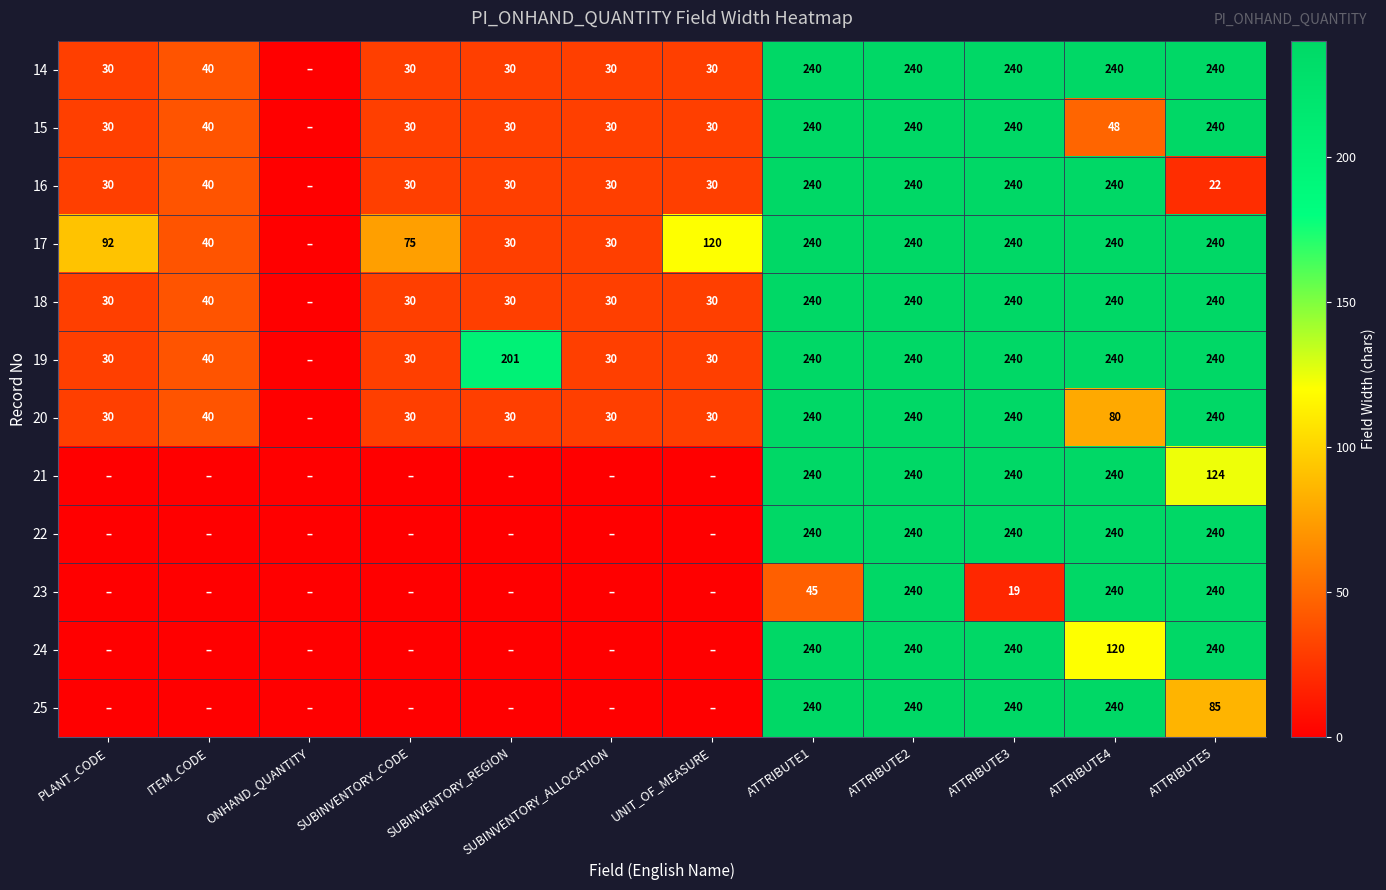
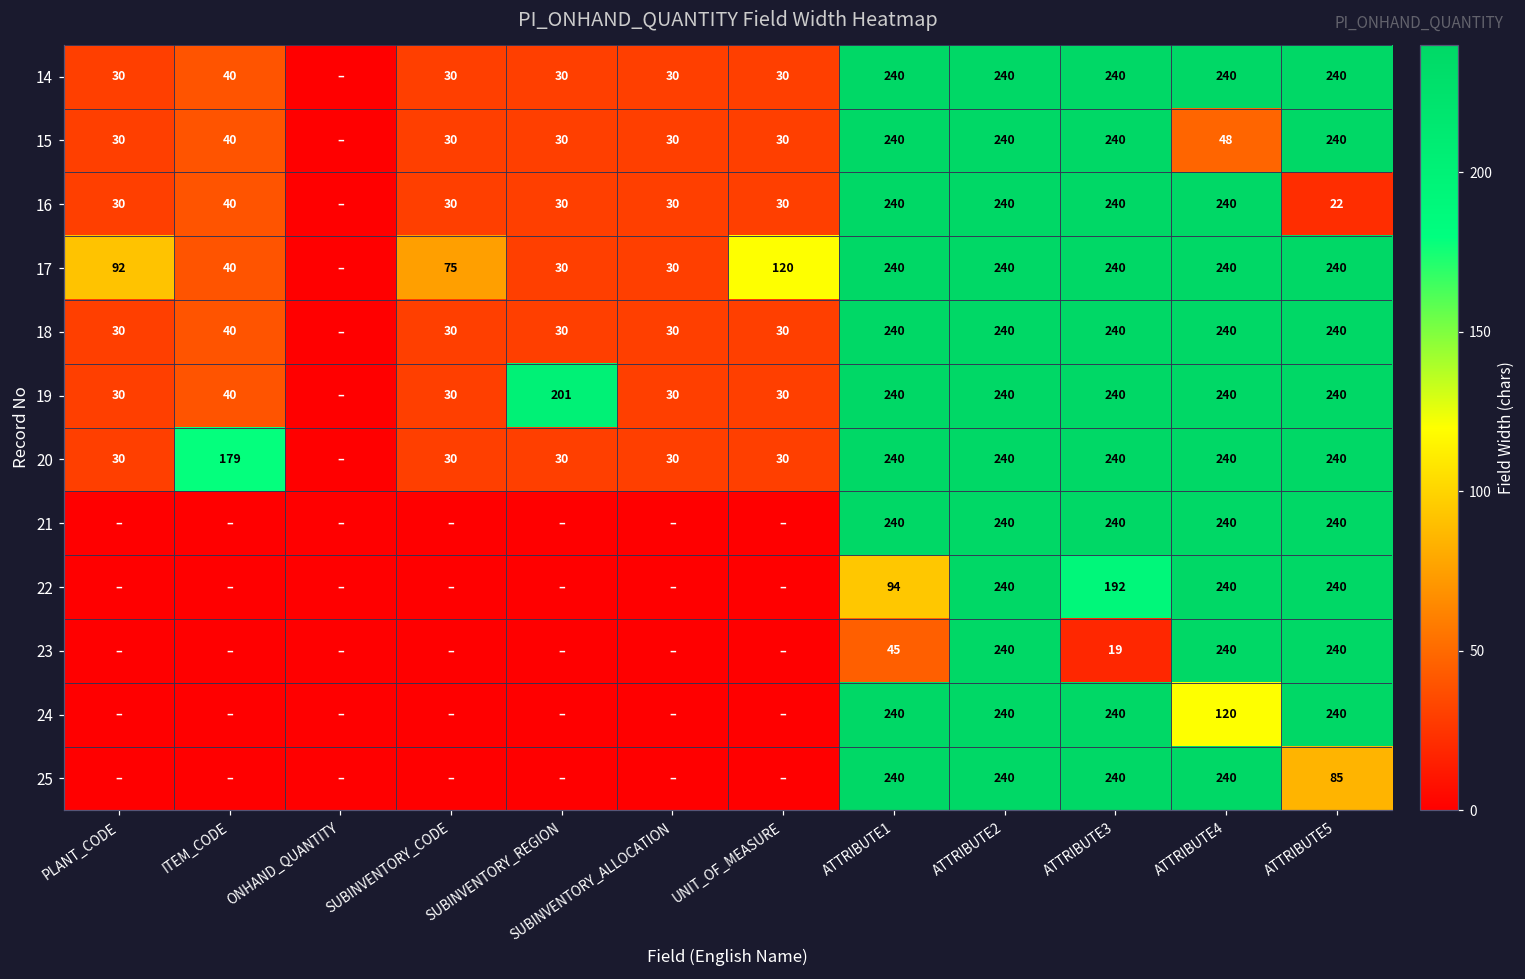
  {
    "14": {
      "PLANT_CODE": 30,
      "ITEM_CODE": 40,
      "SUBINVENTORY_CODE": 30,
      "SUBINVENTORY_REGION": 30,
      "SUBINVENTORY_ALLOCATION": 30,
      "UNIT_OF_MEASURE": 30,
      "ATTRIBUTE1": 240,
      "ATTRIBUTE2": 240,
      "ATTRIBUTE3": 240,
      "ATTRIBUTE4": 240,
      "ATTRIBUTE5": 240
    },
    "15": {
      "PLANT_CODE": 30,
      "ITEM_CODE": 40,
      "SUBINVENTORY_CODE": 30,
      "SUBINVENTORY_REGION": 30,
      "SUBINVENTORY_ALLOCATION": 30,
      "UNIT_OF_MEASURE": 30,
      "ATTRIBUTE1": 240,
      "ATTRIBUTE2": 240,
      "ATTRIBUTE3": 240,
      "ATTRIBUTE4": 48,
      "ATTRIBUTE5": 240
    },
    "16": {
      "PLANT_CODE": 30,
      "ITEM_CODE": 40,
      "SUBINVENTORY_CODE": 30,
      "SUBINVENTORY_REGION": 30,
      "SUBINVENTORY_ALLOCATION": 30,
      "UNIT_OF_MEASURE": 30,
      "ATTRIBUTE1": 240,
      "ATTRIBUTE2": 240,
      "ATTRIBUTE3": 240,
      "ATTRIBUTE4": 240,
      "ATTRIBUTE5": 22
    },
    "17": {
      "PLANT_CODE": 92,
      "ITEM_CODE": 40,
      "SUBINVENTORY_CODE": 75,
      "SUBINVENTORY_REGION": 30,
      "SUBINVENTORY_ALLOCATION": 30,
      "UNIT_OF_MEASURE": 120,
      "ATTRIBUTE1": 240,
      "ATTRIBUTE2": 240,
      "ATTRIBUTE3": 240,
      "ATTRIBUTE4": 240,
      "ATTRIBUTE5": 240
    },
    "18": {
      "PLANT_CODE": 30,
      "ITEM_CODE": 40,
      "SUBINVENTORY_CODE": 30,
      "SUBINVENTORY_REGION": 30,
      "SUBINVENTORY_ALLOCATION": 30,
      "UNIT_OF_MEASURE": 30,
      "ATTRIBUTE1": 240,
      "ATTRIBUTE2": 240,
      "ATTRIBUTE3": 240,
      "ATTRIBUTE4": 240,
      "ATTRIBUTE5": 240
    },
    "19": {
      "PLANT_CODE": 30,
      "ITEM_CODE": 40,
      "SUBINVENTORY_CODE": 30,
      "SUBINVENTORY_REGION": 201,
      "SUBINVENTORY_ALLOCATION": 30,
      "UNIT_OF_MEASURE": 30,
      "ATTRIBUTE1": 240,
      "ATTRIBUTE2": 240,
      "ATTRIBUTE3": 240,
      "ATTRIBUTE4": 240,
      "ATTRIBUTE5": 240
    },
    "20": {
      "PLANT_CODE": 30,
-     "ITEM_CODE": 40,
+     "ITEM_CODE": 179,
      "SUBINVENTORY_CODE": 30,
      "SUBINVENTORY_REGION": 30,
      "SUBINVENTORY_ALLOCATION": 30,
      "UNIT_OF_MEASURE": 30,
      "ATTRIBUTE1": 240,
      "ATTRIBUTE2": 240,
      "ATTRIBUTE3": 240,
-     "ATTRIBUTE4": 80,
+     "ATTRIBUTE4": 240,
      "ATTRIBUTE5": 240
    },
    "21": {
      "ATTRIBUTE1": 240,
      "ATTRIBUTE2": 240,
      "ATTRIBUTE3": 240,
      "ATTRIBUTE4": 240,
-     "ATTRIBUTE5": 124
+     "ATTRIBUTE5": 240
    },
    "22": {
-     "ATTRIBUTE1": 240,
+     "ATTRIBUTE1": 94,
      "ATTRIBUTE2": 240,
-     "ATTRIBUTE3": 240,
+     "ATTRIBUTE3": 192,
      "ATTRIBUTE4": 240,
      "ATTRIBUTE5": 240
    },
    "23": {
      "ATTRIBUTE1": 45,
      "ATTRIBUTE2": 240,
      "ATTRIBUTE3": 19,
      "ATTRIBUTE4": 240,
      "ATTRIBUTE5": 240
    },
    "24": {
      "ATTRIBUTE1": 240,
      "ATTRIBUTE2": 240,
      "ATTRIBUTE3": 240,
      "ATTRIBUTE4": 120,
      "ATTRIBUTE5": 240
    },
    "25": {
      "ATTRIBUTE1": 240,
      "ATTRIBUTE2": 240,
      "ATTRIBUTE3": 240,
      "ATTRIBUTE4": 240,
      "ATTRIBUTE5": 85
    }
  }
